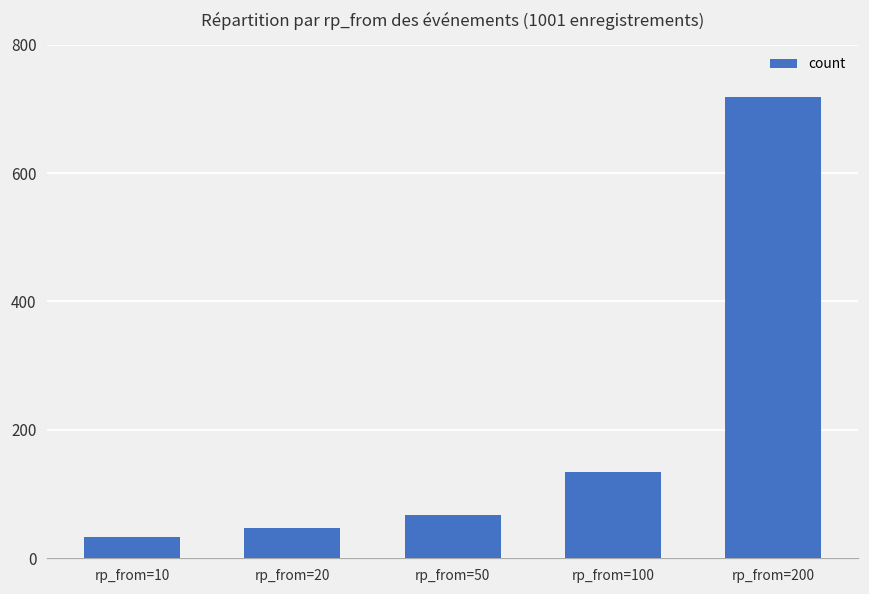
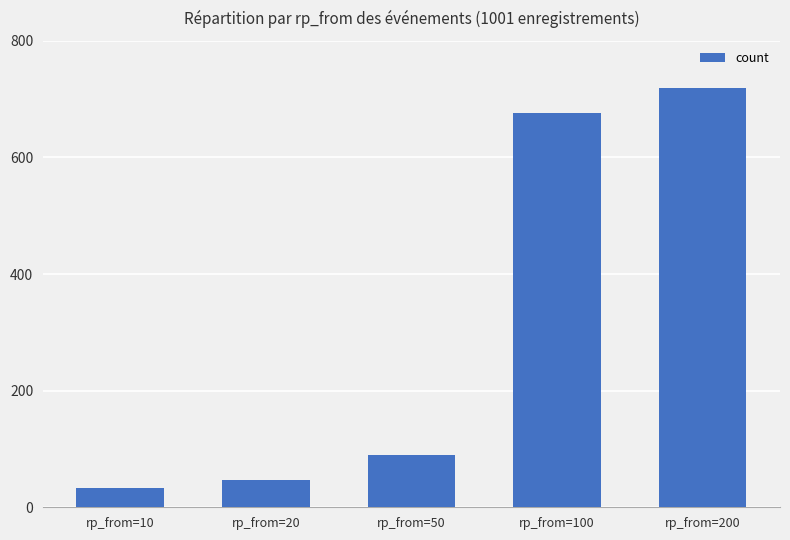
  {
    "rp_from=10": 30,
    "rp_from=20": 50,
-   "rp_from=50": 70,
-   "rp_from=100": 130,
+   "rp_from=50": 90,
+   "rp_from=100": 680,
    "rp_from=200": 720
  }
